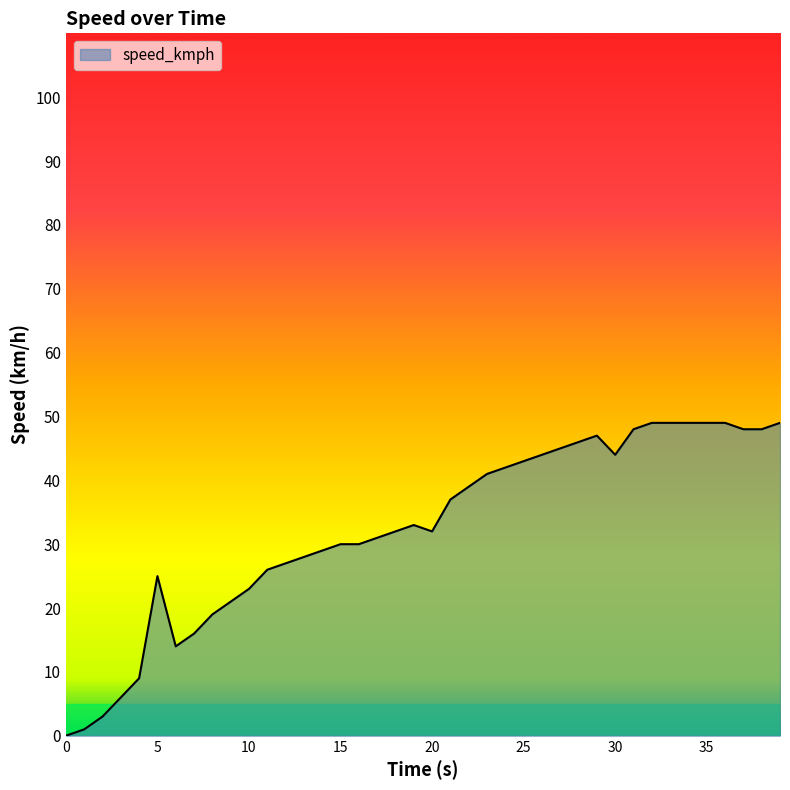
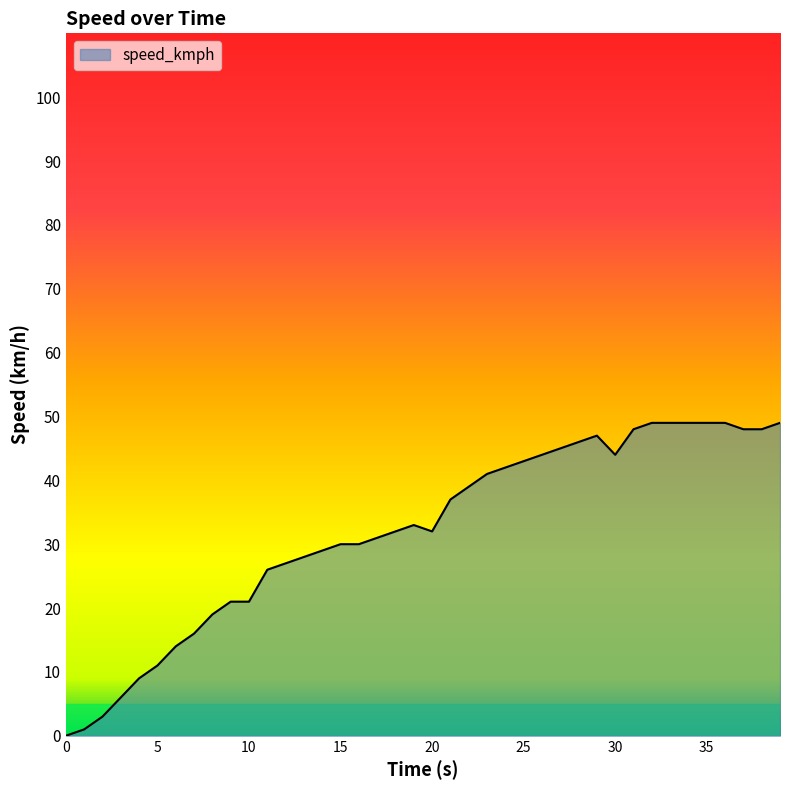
  {
-   "5": 25,
-   "10": 23,
+   "5": 11,
+   "10": 21,
    "15": 30,
    "20": 32,
    "25": 43,
    "30": 44,
    "35": 49
  }
